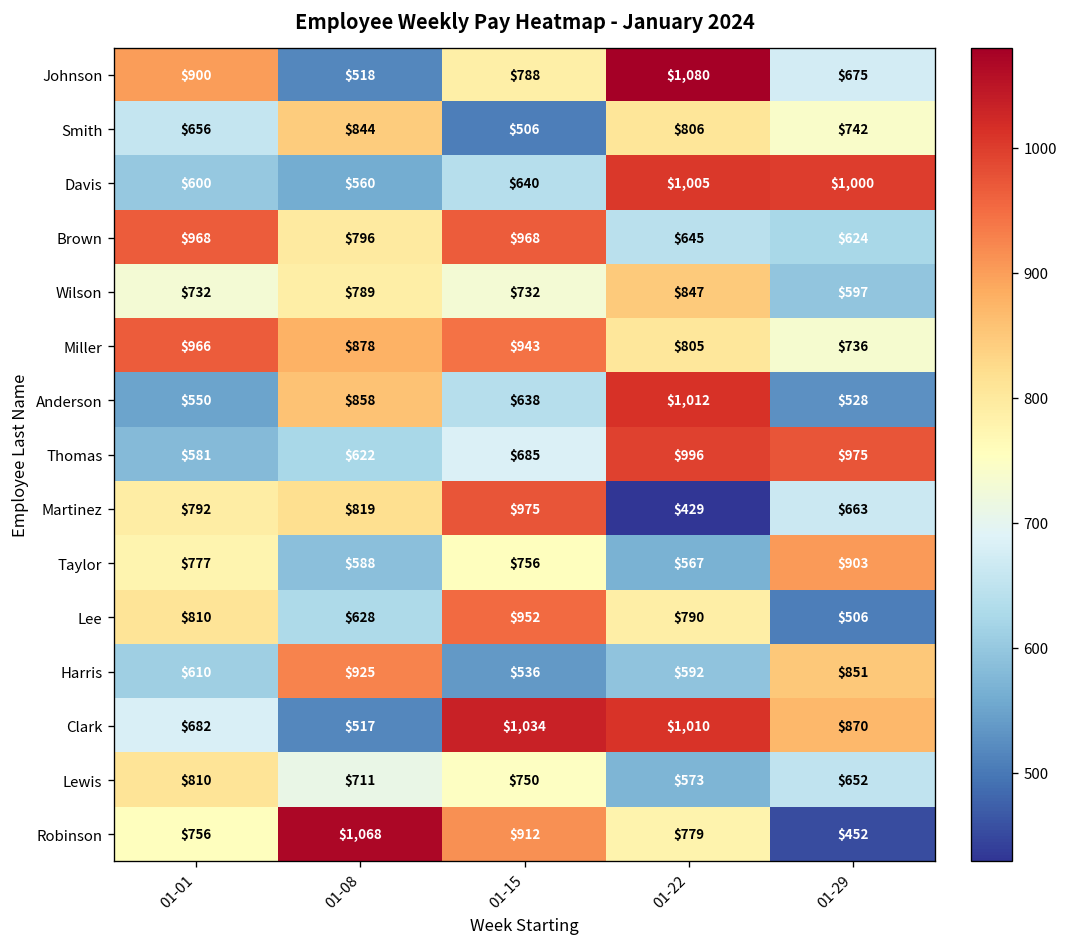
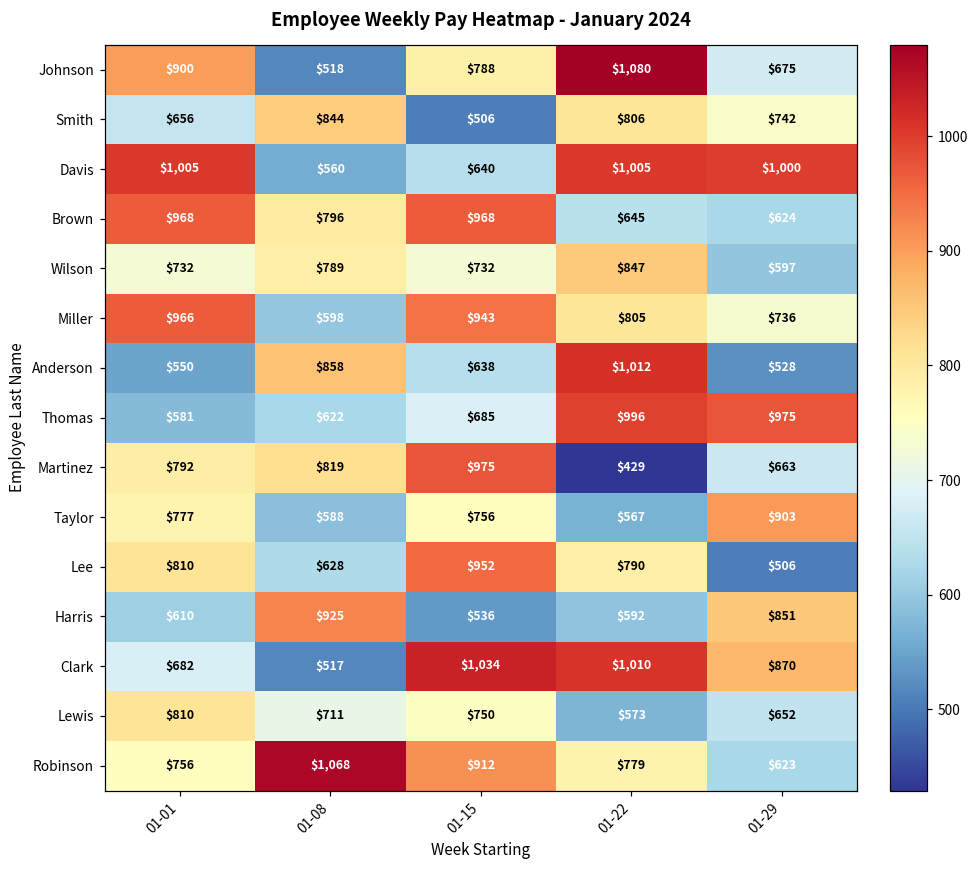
  {
    "Johnson": {
      "01-01": "$900",
      "01-08": "$518",
      "01-15": "$788",
      "01-22": "$1,080",
      "01-29": "$675"
    },
    "Smith": {
      "01-01": "$656",
      "01-08": "$844",
      "01-15": "$506",
      "01-22": "$806",
      "01-29": "$742"
    },
    "Davis": {
-     "01-01": "$600",
+     "01-01": "$1,005",
      "01-08": "$560",
      "01-15": "$640",
      "01-22": "$1,005",
      "01-29": "$1,000"
    },
    "Brown": {
      "01-01": "$968",
      "01-08": "$796",
      "01-15": "$968",
      "01-22": "$645",
      "01-29": "$624"
    },
    "Wilson": {
      "01-01": "$732",
      "01-08": "$789",
      "01-15": "$732",
      "01-22": "$847",
      "01-29": "$597"
    },
    "Miller": {
      "01-01": "$966",
-     "01-08": "$878",
+     "01-08": "$598",
      "01-15": "$943",
      "01-22": "$805",
      "01-29": "$736"
    },
    "Anderson": {
      "01-01": "$550",
      "01-08": "$858",
      "01-15": "$638",
      "01-22": "$1,012",
      "01-29": "$528"
    },
    "Thomas": {
      "01-01": "$581",
      "01-08": "$622",
      "01-15": "$685",
      "01-22": "$996",
      "01-29": "$975"
    },
    "Martinez": {
      "01-01": "$792",
      "01-08": "$819",
      "01-15": "$975",
      "01-22": "$429",
      "01-29": "$663"
    },
    "Taylor": {
      "01-01": "$777",
      "01-08": "$588",
      "01-15": "$756",
      "01-22": "$567",
      "01-29": "$903"
    },
    "Lee": {
      "01-01": "$810",
      "01-08": "$628",
      "01-15": "$952",
      "01-22": "$790",
      "01-29": "$506"
    },
    "Harris": {
      "01-01": "$610",
      "01-08": "$925",
      "01-15": "$536",
      "01-22": "$592",
      "01-29": "$851"
    },
    "Clark": {
      "01-01": "$682",
      "01-08": "$517",
      "01-15": "$1,034",
      "01-22": "$1,010",
      "01-29": "$870"
    },
    "Lewis": {
      "01-01": "$810",
      "01-08": "$711",
      "01-15": "$750",
      "01-22": "$573",
      "01-29": "$652"
    },
    "Robinson": {
      "01-01": "$756",
      "01-08": "$1,068",
      "01-15": "$912",
      "01-22": "$779",
-     "01-29": "$452"
+     "01-29": "$623"
    }
  }
